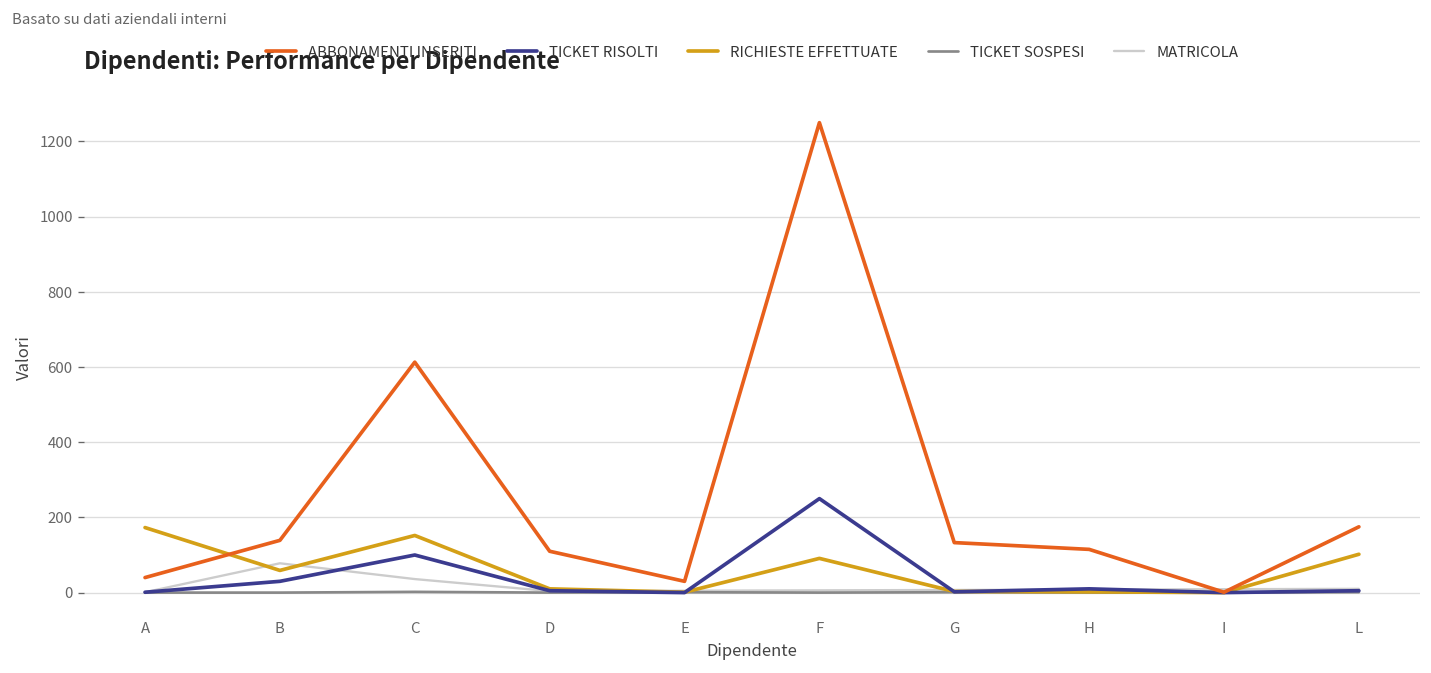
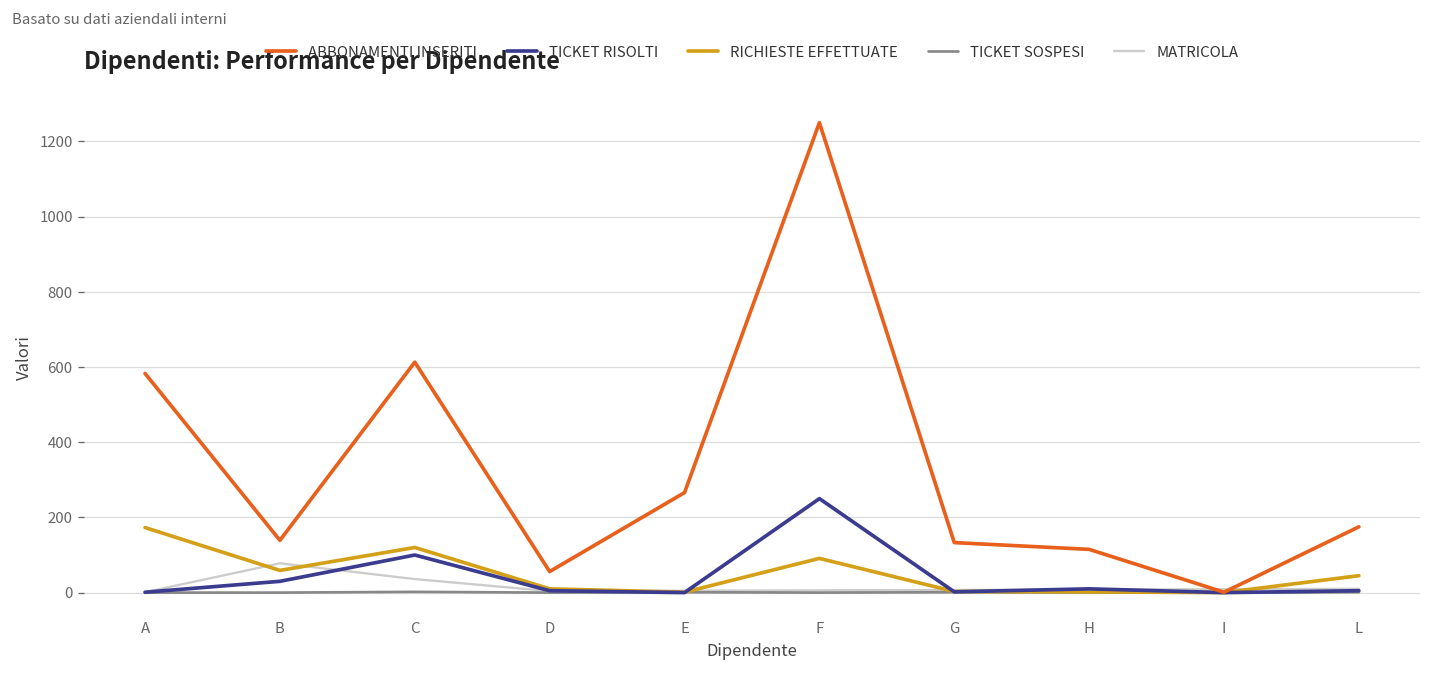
  {
    "ABBONAMENTI INSERITI": {
-     "A": 40,
+     "A": 580,
      "B": 140,
      "C": 610,
-     "D": 110,
-     "E": 30,
+     "D": 60,
+     "E": 270,
      "F": 1250,
      "G": 130,
      "H": 120,
      "L": 180
    },
    "TICKET RISOLTI": {
      "B": 30,
      "C": 100,
      "F": 250
    },
    "RICHIESTE EFFETTUATE": {
      "A": 170,
      "B": 60,
-     "C": 150,
+     "C": 120,
      "F": 90,
-     "L": 100
+     "L": 50
    },
    "TICKET SOSPESI": {
      "B": 0,
      "C": 0
    },
    "MATRICOLA": {
      "B": 80,
      "C": 40
    }
  }
